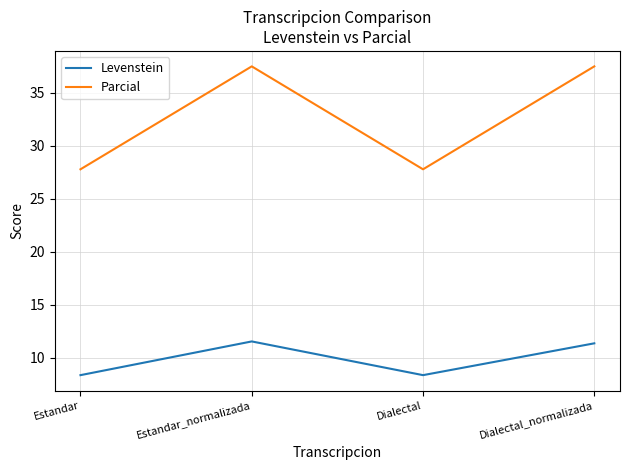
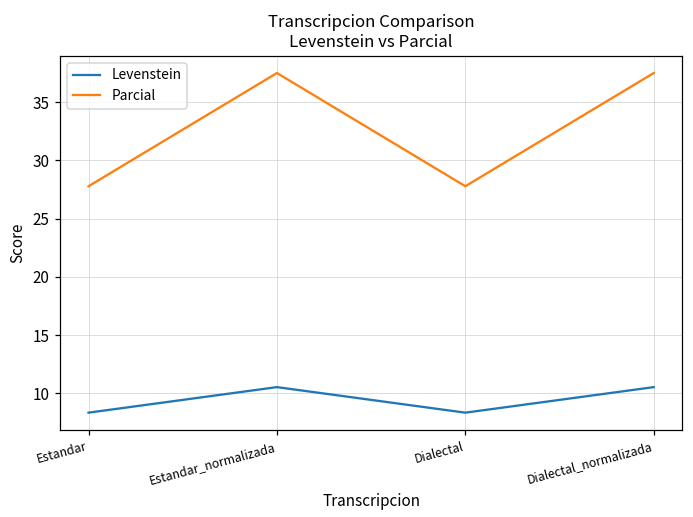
  {
    "Levenstein": {
      "Estandar": 8.3,
-     "Estandar_normalizada": 11.5,
+     "Estandar_normalizada": 10.5,
      "Dialectal": 8.3,
-     "Dialectal_normalizada": 11.3
+     "Dialectal_normalizada": 10.5
    },
    "Parcial": {
      "Estandar": 27.8,
      "Estandar_normalizada": 37.5,
      "Dialectal": 27.8,
      "Dialectal_normalizada": 37.5
    }
  }
